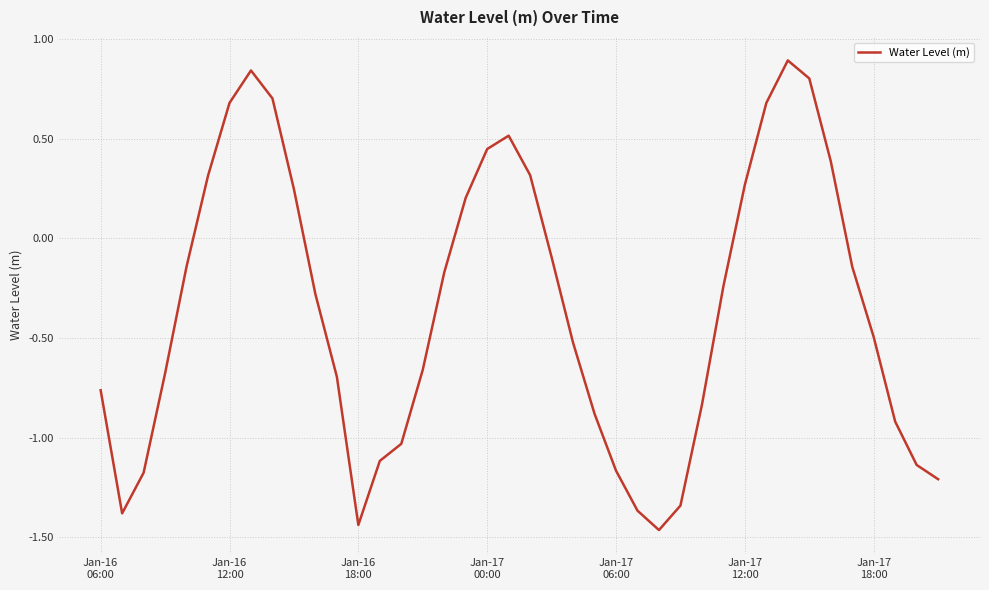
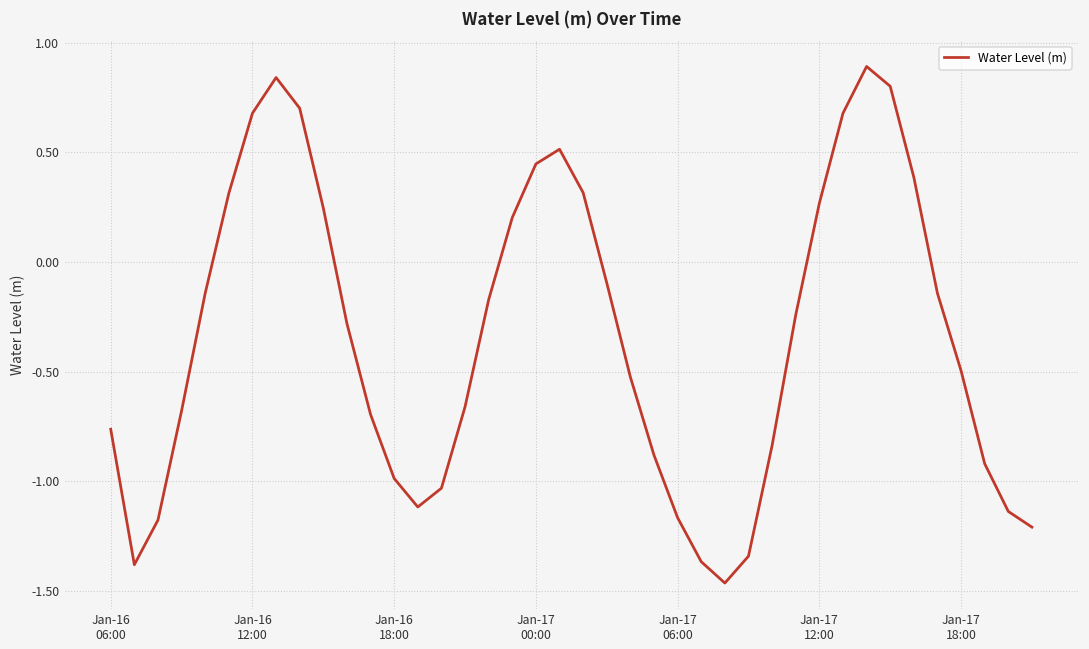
  {
    "Jan-16 06:00": -0.76,
    "Jan-16 12:00": 0.68,
-   "Jan-16 18:00": -1.44,
+   "Jan-16 18:00": -0.99,
    "Jan-17 00:00": 0.45,
    "Jan-17 06:00": -1.17,
    "Jan-17 12:00": 0.27,
    "Jan-17 18:00": -0.50
  }
